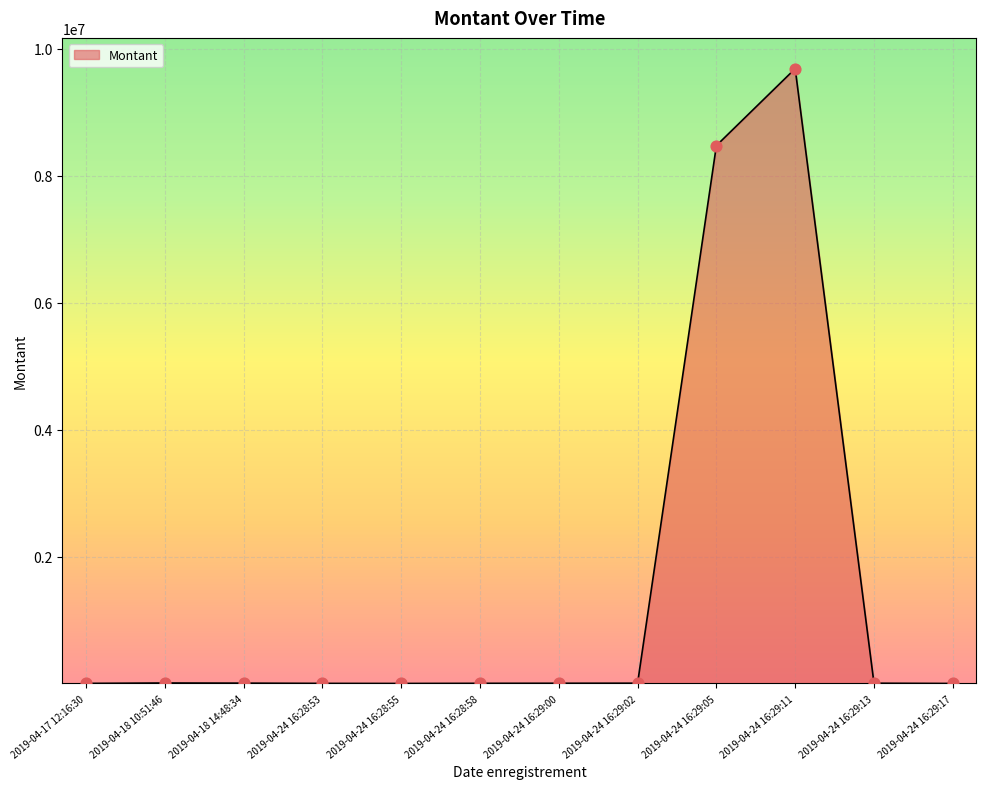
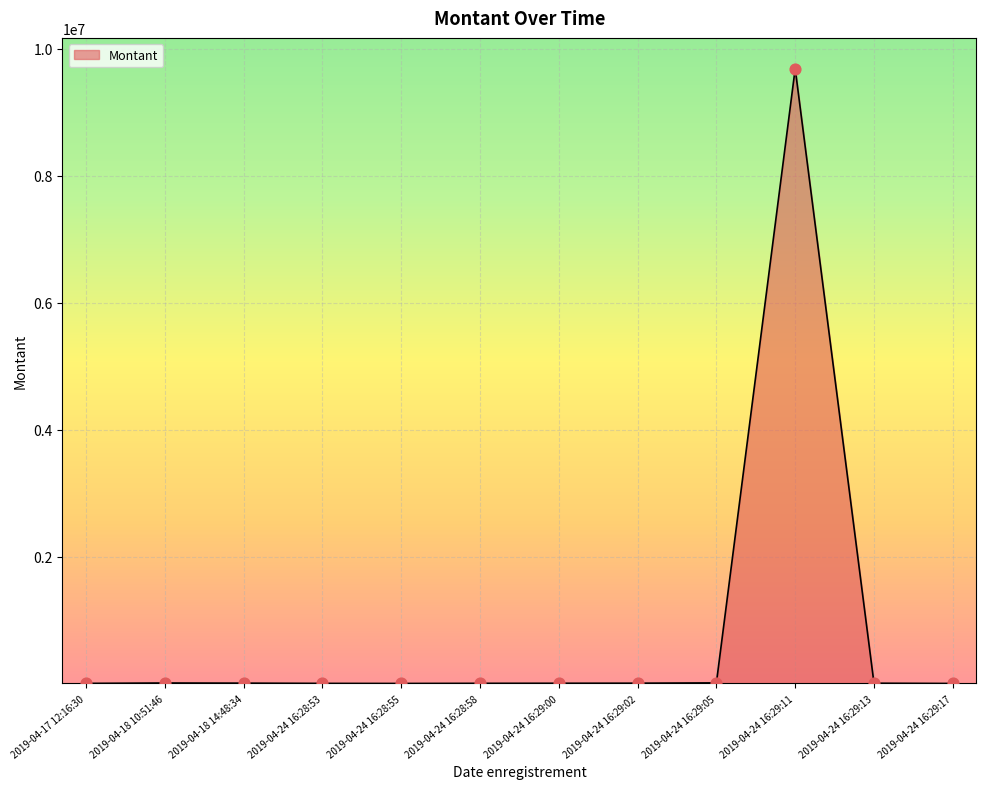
  {
    "2019-04-17 12:16:30": 0,
    "2019-04-18 10:51:46": 0,
    "2019-04-18 14:48:34": 0,
    "2019-04-24 16:28:53": 0,
    "2019-04-24 16:28:55": 0,
    "2019-04-24 16:28:58": 0,
    "2019-04-24 16:29:00": 0,
    "2019-04-24 16:29:02": 0,
-   "2019-04-24 16:29:05": 8500000,
+   "2019-04-24 16:29:05": 0,
    "2019-04-24 16:29:11": 9700000,
    "2019-04-24 16:29:13": 0,
    "2019-04-24 16:29:17": 0
  }
